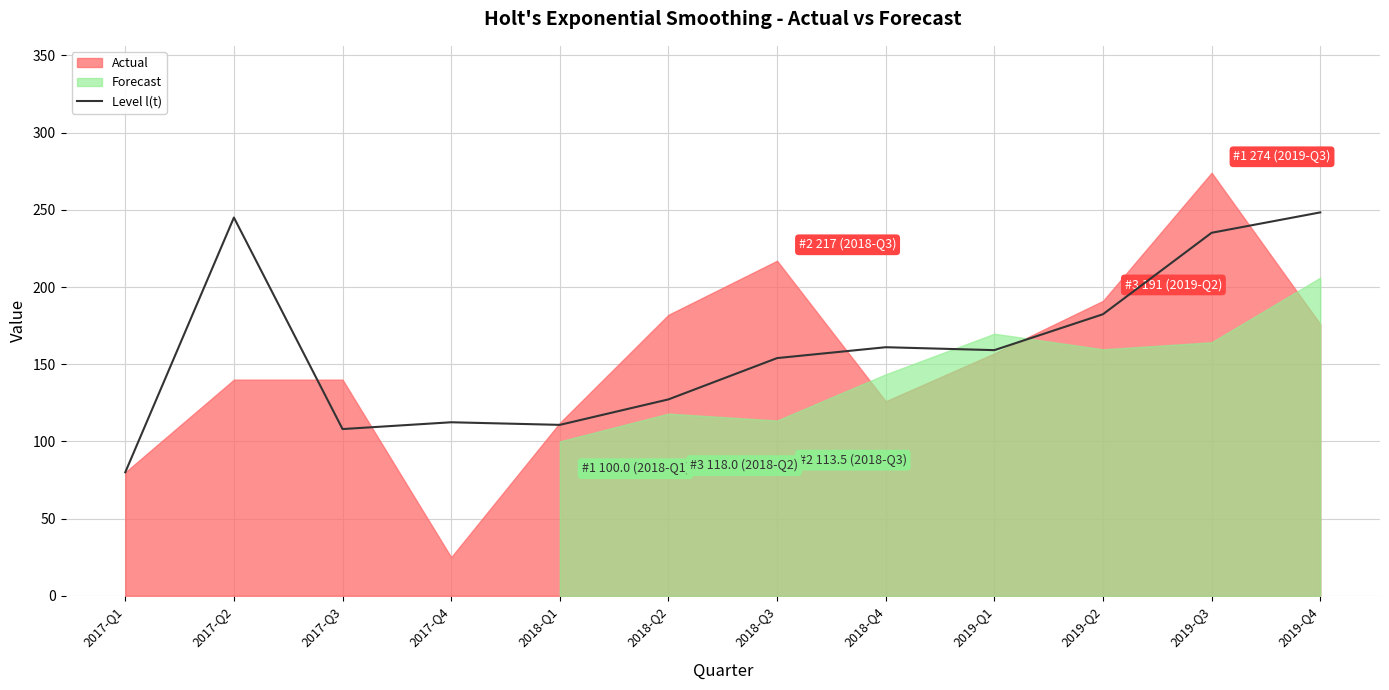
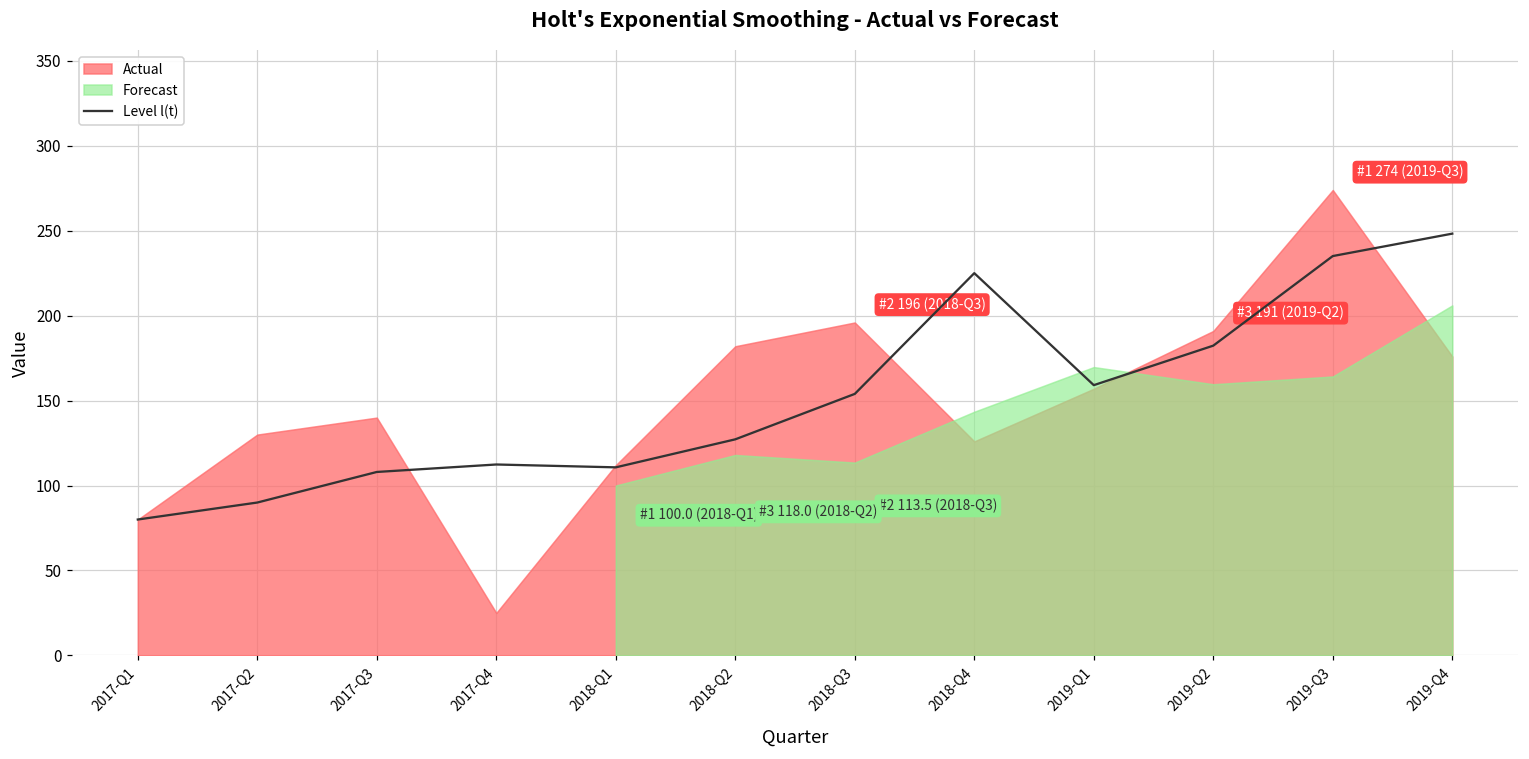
  {
    "Level l(t)": {
-     "2017-Q2": 245,
+     "2017-Q2": 90,
      "2017-Q3": 108,
      "2017-Q4": 112,
      "2018-Q2": 127,
      "2018-Q3": 154,
-     "2018-Q4": 161,
+     "2018-Q4": 225,
      "2019-Q1": 159,
      "2019-Q2": 182,
      "2019-Q3": 235,
      "2019-Q4": 248
    },
    "Actual": {
-     "2017-Q2": 140,
-     "2018-Q3": 217
+     "2017-Q2": 130,
+     "2018-Q3": 196
    },
    "Forecast": {
      "2018-Q1": 100,
      "2018-Q2": 118,
      "2018-Q3": 114,
      "2018-Q4": 143,
      "2019-Q1": 170,
      "2019-Q2": 160,
      "2019-Q3": 164,
      "2019-Q4": 206
    }
  }
